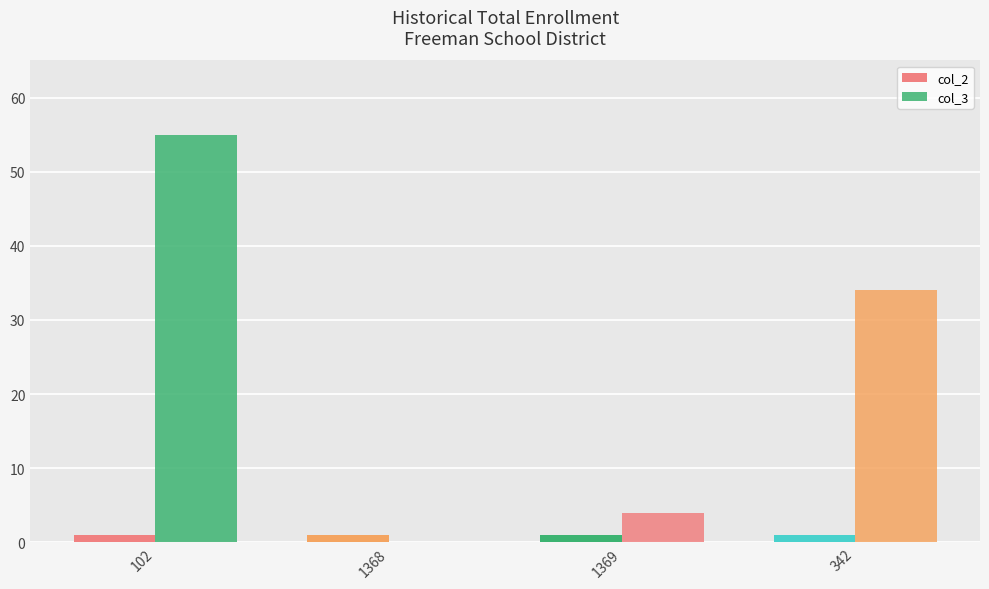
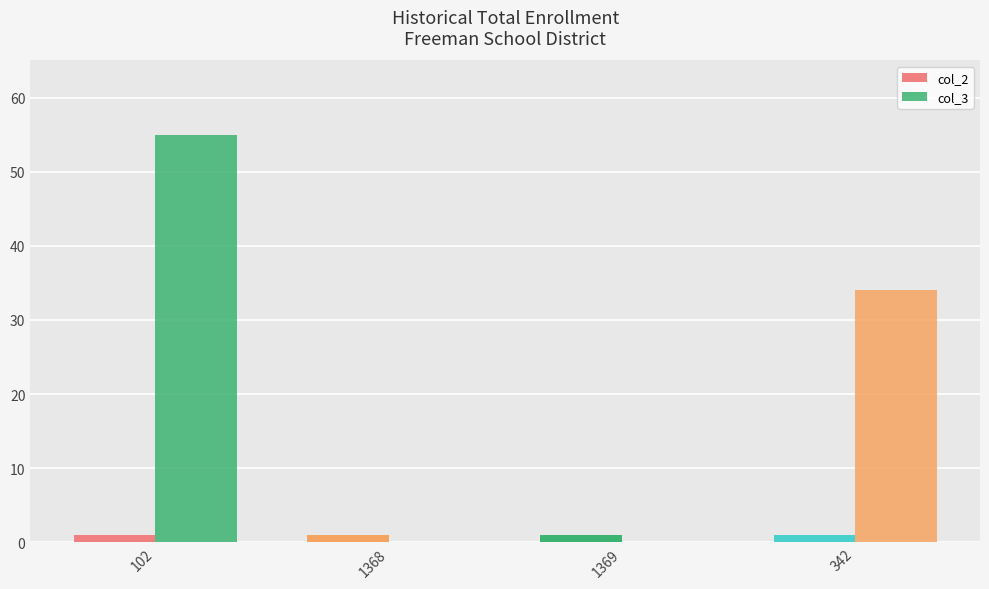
  {
    "col_2": {
      "102": 1,
      "1368": 1,
      "1369": 1,
      "342": 1
    },
    "col_3": {
      "102": 55,
      "1368": 0,
-     "1369": 4,
+     "1369": 0,
      "342": 34
    }
  }
